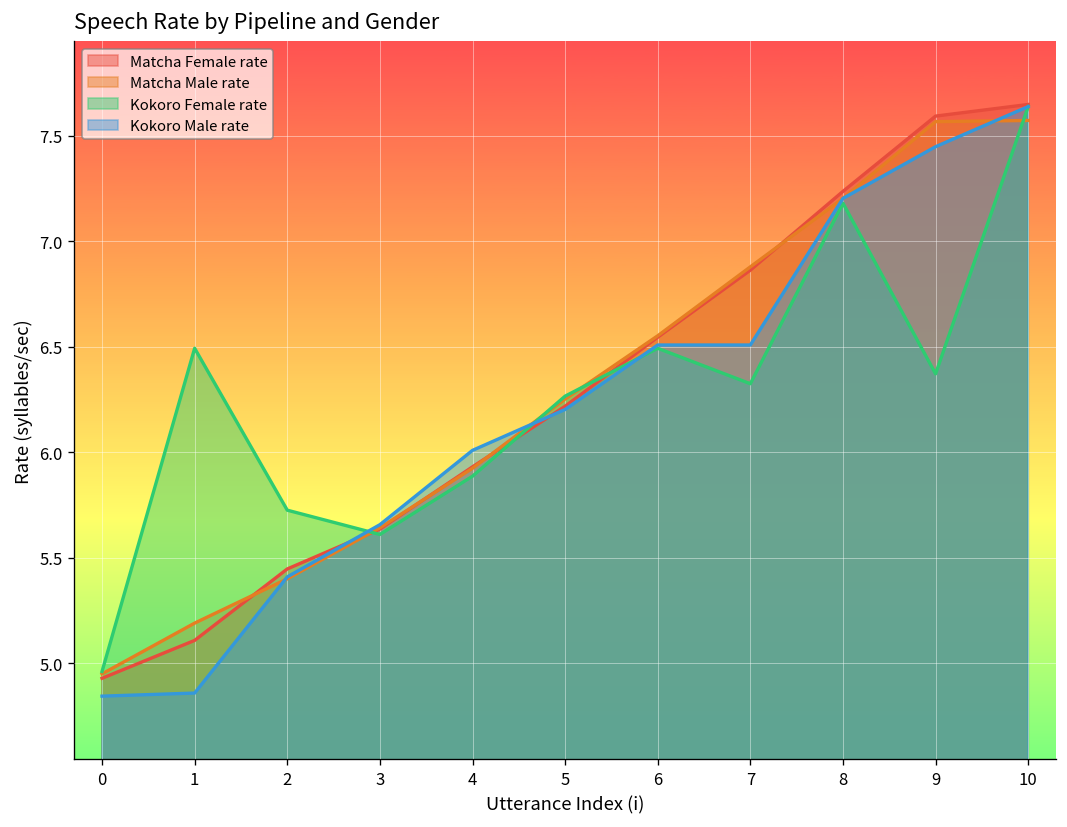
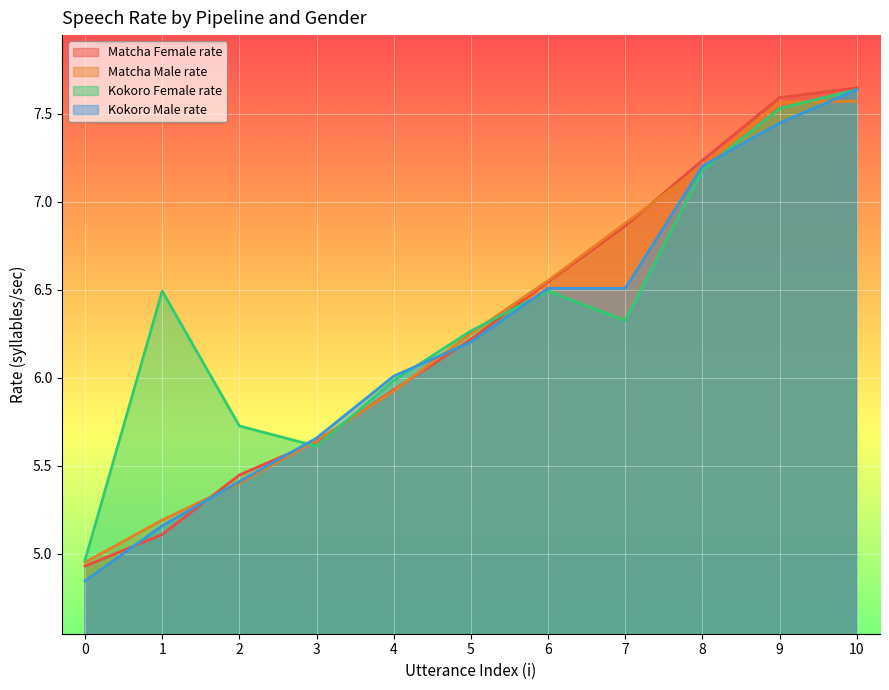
  {
    "Kokoro Female rate": {
      "1": 6.49,
      "2": 5.73,
      "3": 5.61,
-     "4": 5.89,
+     "4": 5.98,
      "6": 6.49,
      "7": 6.32,
      "8": 7.18,
-     "9": 6.37
+     "9": 7.53
    },
    "Kokoro Male rate": {
      "0": 4.84,
-     "1": 4.86,
+     "1": 5.16,
      "3": 5.66,
      "4": 6.01,
      "5": 6.20,
      "6": 6.51,
      "7": 6.51,
      "9": 7.45
    }
  }
